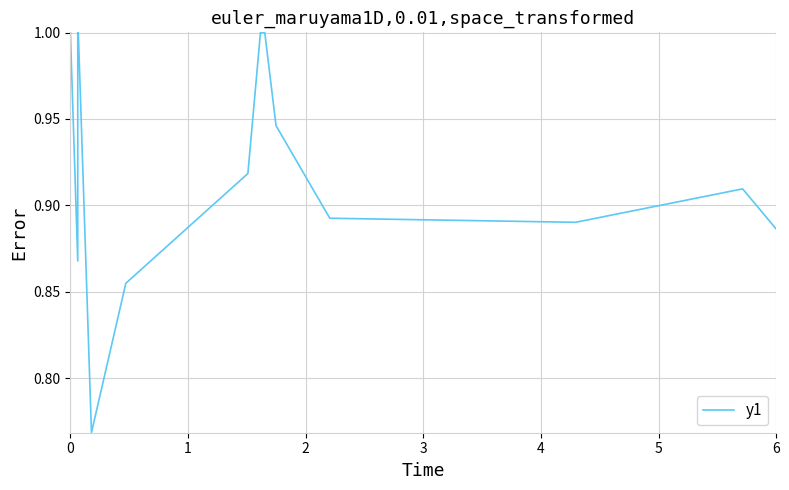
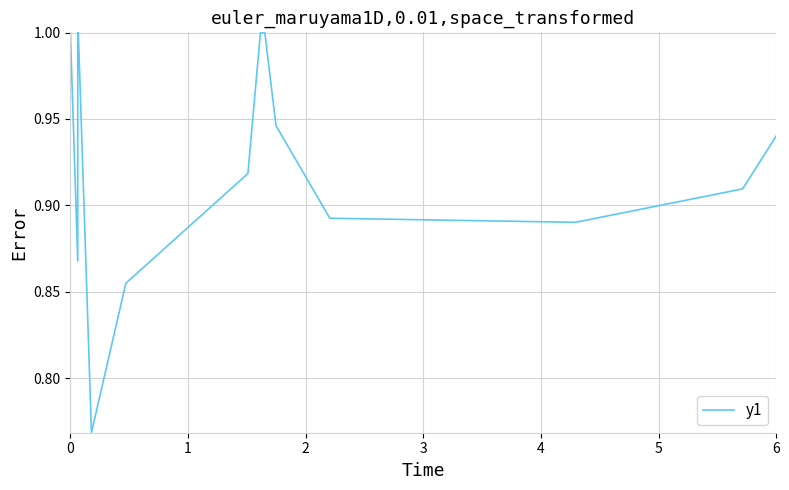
  {
    "0": 1.000,
-   "6": 0.886
+   "6": 0.940
  }
